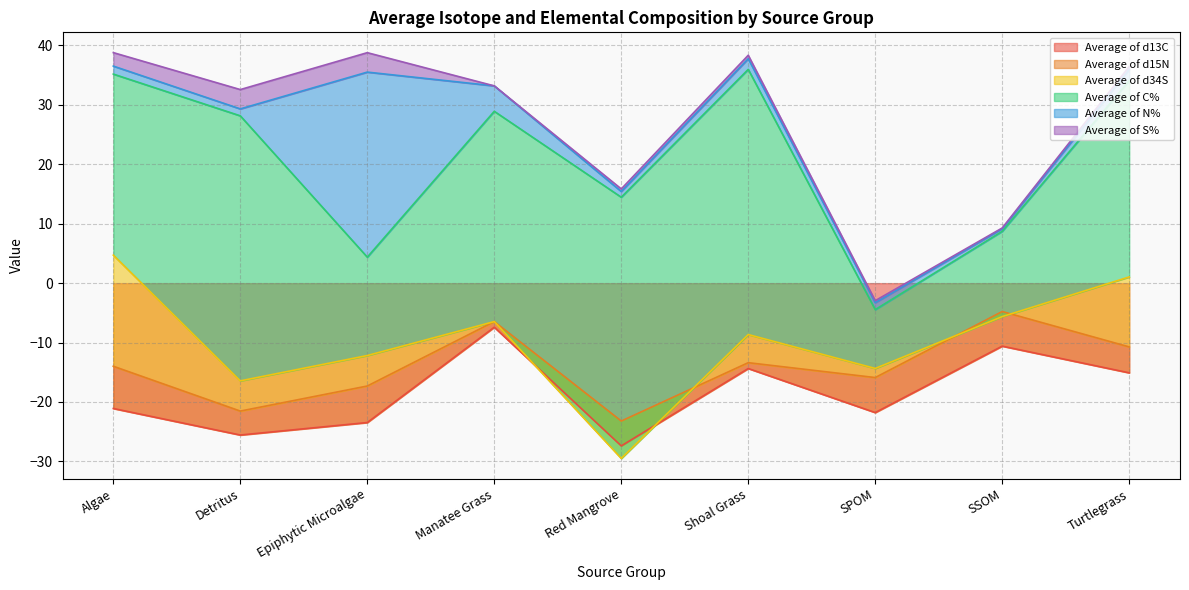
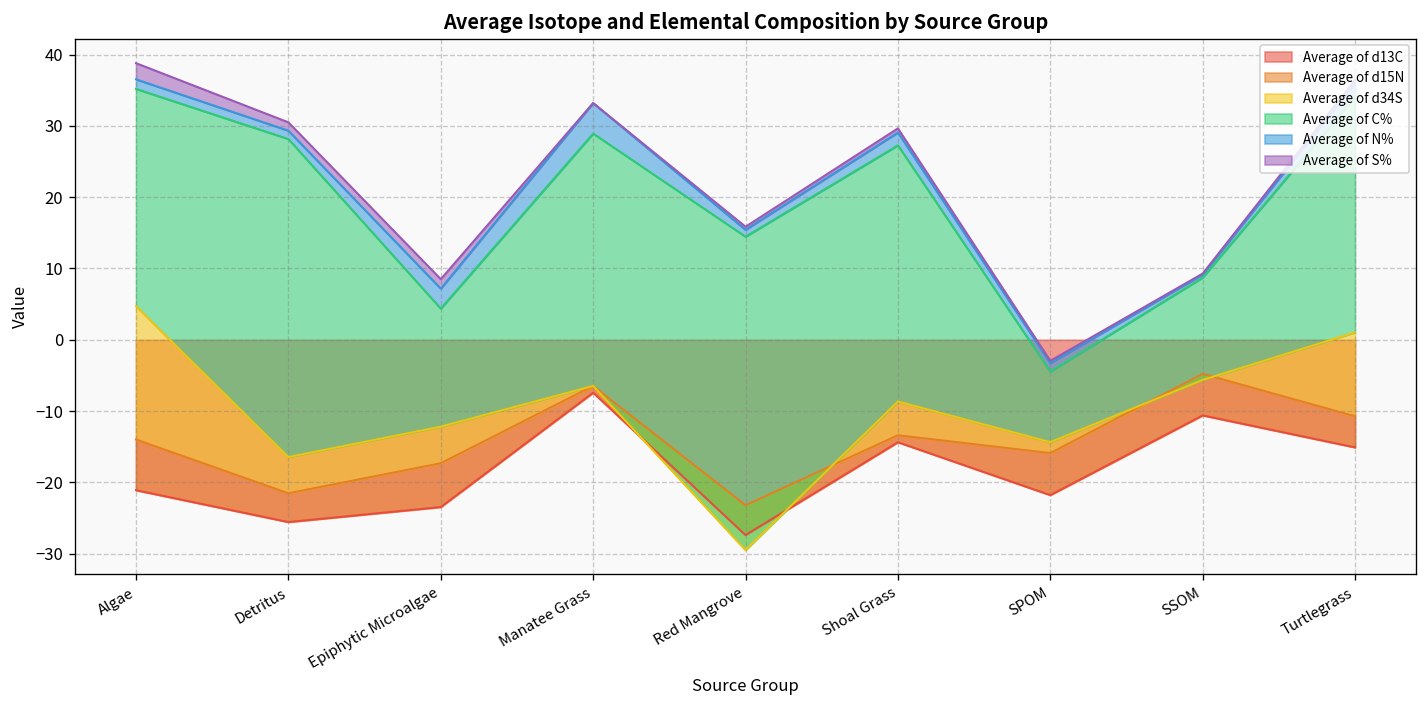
  {
    "Average of C%": {
      "Algae": 30,
      "Detritus": 45,
      "Epiphytic Microalgae": 17,
      "Manatee Grass": 35,
      "Red Mangrove": 14,
-     "Shoal Grass": 45,
+     "Shoal Grass": 36,
      "SPOM": 10
    },
    "Average of N%": {
      "Algae": 1,
      "Detritus": 1,
-     "Epiphytic Microalgae": 31,
+     "Epiphytic Microalgae": 3,
      "Red Mangrove": 1,
      "Shoal Grass": 2
    },
    "Average of S%": {
      "Algae": 2,
-     "Detritus": 3,
-     "Epiphytic Microalgae": 3,
+     "Detritus": 1,
+     "Epiphytic Microalgae": 1,
      "Red Mangrove": 0,
      "Shoal Grass": 1
    }
  }
